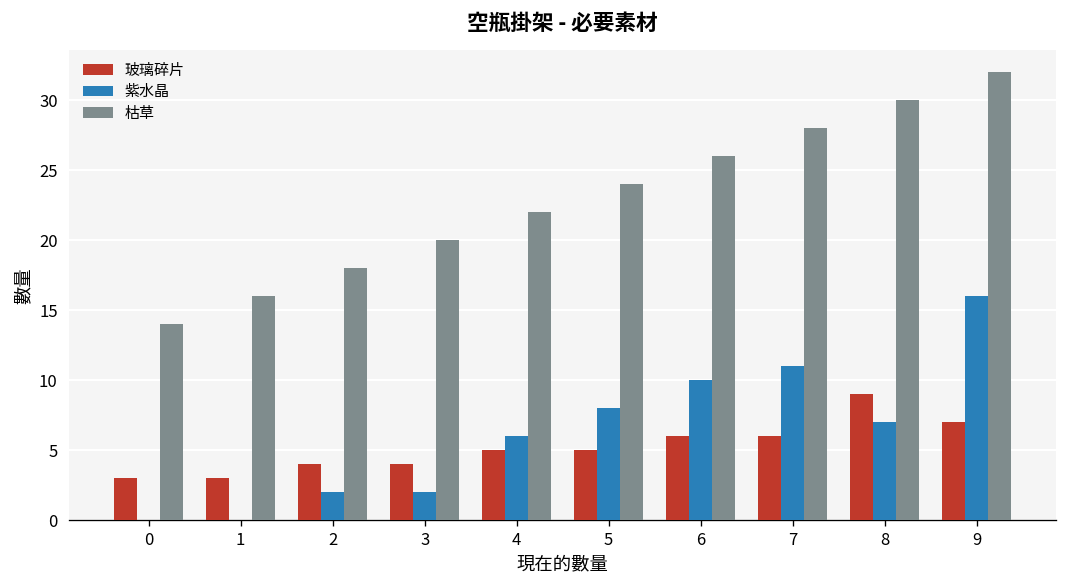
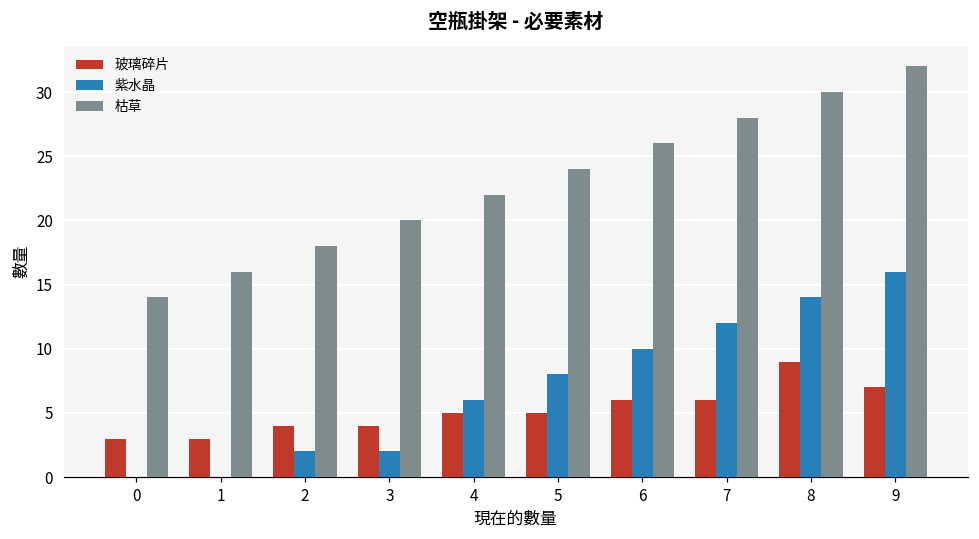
  {
    "玻璃碎片": {
      "0": 3,
      "1": 3,
      "2": 4,
      "3": 4,
      "4": 5,
      "5": 5,
      "6": 6,
      "7": 6,
      "8": 9,
      "9": 7
    },
    "紫水晶": {
      "0": 0,
      "1": 0,
      "2": 2,
      "3": 2,
      "4": 6,
      "5": 8,
      "6": 10,
-     "7": 11,
-     "8": 7,
+     "7": 12,
+     "8": 14,
      "9": 16
    },
    "枯草": {
      "0": 14,
      "1": 16,
      "2": 18,
      "3": 20,
      "4": 22,
      "5": 24,
      "6": 26,
      "7": 28,
      "8": 30,
      "9": 32
    }
  }
